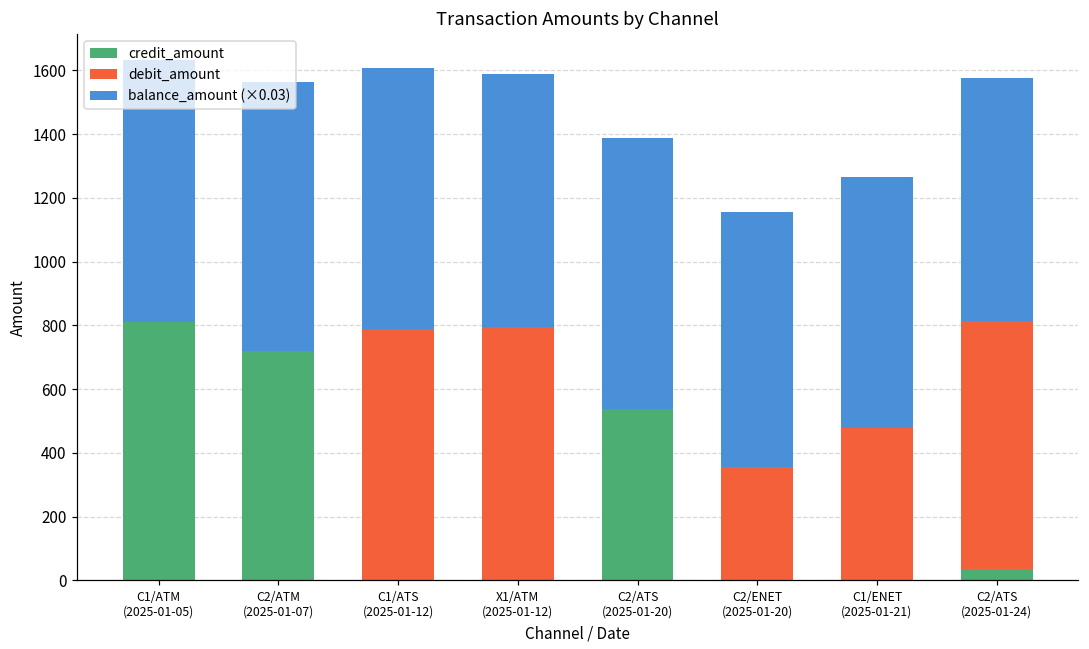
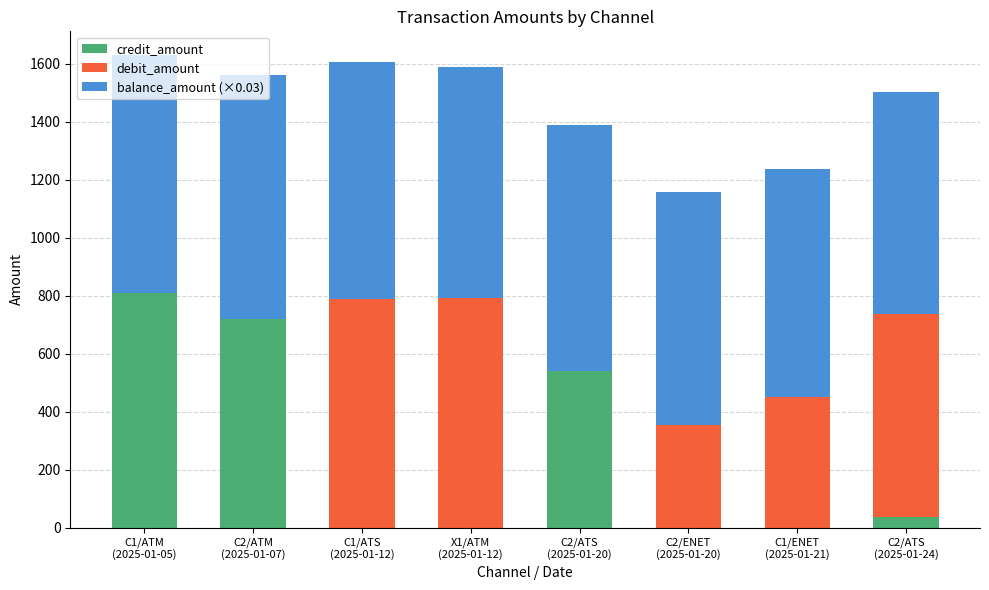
  {
    "credit_amount": {
      "C1/ATM (2025-01-05)": 810,
      "C2/ATM (2025-01-07)": 720,
      "C1/ATS (2025-01-12)": 0,
      "X1/ATM (2025-01-12)": 0,
      "C2/ATS (2025-01-20)": 540,
      "C2/ENET (2025-01-20)": 0,
      "C1/ENET (2025-01-21)": 0,
      "C2/ATS (2025-01-24)": 40
    },
    "debit_amount": {
      "C1/ATM (2025-01-05)": 0,
      "C2/ATM (2025-01-07)": 0,
      "C1/ATS (2025-01-12)": 790,
      "X1/ATM (2025-01-12)": 790,
      "C2/ATS (2025-01-20)": 0,
      "C2/ENET (2025-01-20)": 350,
-     "C1/ENET (2025-01-21)": 480,
-     "C2/ATS (2025-01-24)": 780
+     "C1/ENET (2025-01-21)": 450,
+     "C2/ATS (2025-01-24)": 700
    },
    "balance_amount (×0.03)": {
      "C1/ATS (2025-01-12)": 820,
      "X1/ATM (2025-01-12)": 800,
      "C2/ATS (2025-01-20)": 850,
      "C2/ENET (2025-01-20)": 800,
      "C1/ENET (2025-01-21)": 790,
      "C2/ATS (2025-01-24)": 760
    }
  }
